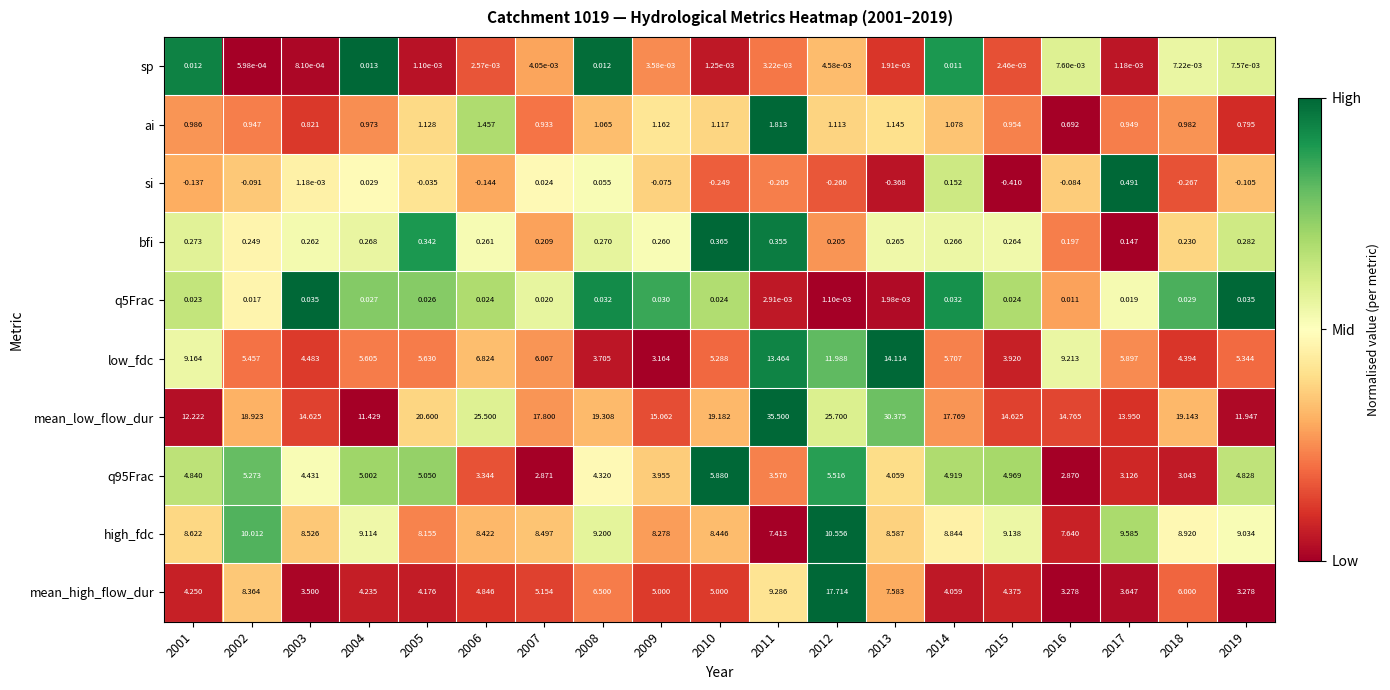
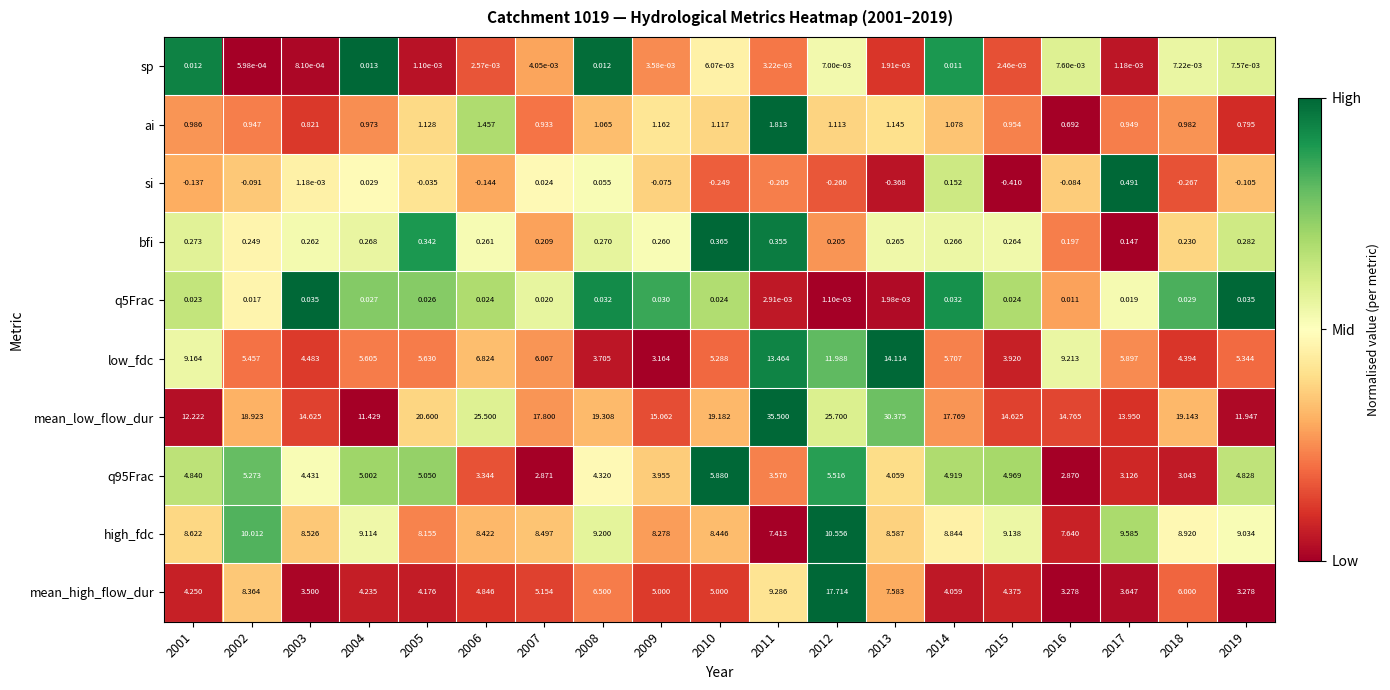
  {
    "sp": {
      "2001": "0.012",
      "2002": "5.98e-04",
      "2003": "8.10e-04",
      "2004": "0.013",
      "2005": "1.10e-03",
      "2006": "2.57e-03",
      "2007": "4.05e-03",
      "2008": "0.012",
      "2009": "3.58e-03",
-     "2010": "1.25e-03",
+     "2010": "6.07e-03",
      "2011": "3.22e-03",
-     "2012": "4.58e-03",
+     "2012": "7.00e-03",
      "2013": "1.91e-03",
      "2014": "0.011",
      "2015": "2.46e-03",
      "2016": "7.60e-03",
      "2017": "1.18e-03",
      "2018": "7.22e-03",
      "2019": "7.57e-03"
    },
    "ai": {
      "2001": "0.986",
      "2002": "0.947",
      "2003": "0.821",
      "2004": "0.973",
      "2005": "1.128",
      "2006": "1.457",
      "2007": "0.933",
      "2008": "1.065",
      "2009": "1.162",
      "2010": "1.117",
      "2011": "1.813",
      "2012": "1.113",
      "2013": "1.145",
      "2014": "1.078",
      "2015": "0.954",
      "2016": "0.692",
      "2017": "0.949",
      "2018": "0.982",
      "2019": "0.795"
    },
    "si": {
      "2001": "-0.137",
      "2002": "-0.091",
      "2003": "1.18e-03",
      "2004": "0.029",
      "2005": "-0.035",
      "2006": "-0.144",
      "2007": "0.024",
      "2008": "0.055",
      "2009": "-0.075",
      "2010": "-0.249",
      "2011": "-0.205",
      "2012": "-0.260",
      "2013": "-0.368",
      "2014": "0.152",
      "2015": "-0.410",
      "2016": "-0.084",
      "2017": "0.491",
      "2018": "-0.267",
      "2019": "-0.105"
    },
    "bfi": {
      "2001": "0.273",
      "2002": "0.249",
      "2003": "0.262",
      "2004": "0.268",
      "2005": "0.342",
      "2006": "0.261",
      "2007": "0.209",
      "2008": "0.270",
      "2009": "0.260",
      "2010": "0.365",
      "2011": "0.355",
      "2012": "0.205",
      "2013": "0.265",
      "2014": "0.266",
      "2015": "0.264",
      "2016": "0.197",
      "2017": "0.147",
      "2018": "0.230",
      "2019": "0.282"
    },
    "q5Frac": {
      "2001": "0.023",
      "2002": "0.017",
      "2003": "0.035",
      "2004": "0.027",
      "2005": "0.026",
      "2006": "0.024",
      "2007": "0.020",
      "2008": "0.032",
      "2009": "0.030",
      "2010": "0.024",
      "2011": "2.91e-03",
      "2012": "1.10e-03",
      "2013": "1.98e-03",
      "2014": "0.032",
      "2015": "0.024",
      "2016": "0.011",
      "2017": "0.019",
      "2018": "0.029",
      "2019": "0.035"
    },
    "low_fdc": {
      "2001": "9.164",
      "2002": "5.457",
      "2003": "4.483",
      "2004": "5.605",
      "2005": "5.630",
      "2006": "6.824",
      "2007": "6.067",
      "2008": "3.705",
      "2009": "3.164",
      "2010": "5.288",
      "2011": "13.464",
      "2012": "11.988",
      "2013": "14.114",
      "2014": "5.707",
      "2015": "3.920",
      "2016": "9.213",
      "2017": "5.897",
      "2018": "4.394",
      "2019": "5.344"
    },
    "mean_low_flow_dur": {
      "2001": "12.222",
      "2002": "18.923",
      "2003": "14.625",
      "2004": "11.429",
      "2005": "20.600",
      "2006": "25.500",
      "2007": "17.800",
      "2008": "19.308",
      "2009": "15.062",
      "2010": "19.182",
      "2011": "35.500",
      "2012": "25.700",
      "2013": "30.375",
      "2014": "17.769",
      "2015": "14.625",
      "2016": "14.765",
      "2017": "13.950",
      "2018": "19.143",
      "2019": "11.947"
    },
    "q95Frac": {
      "2001": "4.840",
      "2002": "5.273",
      "2003": "4.431",
      "2004": "5.002",
      "2005": "5.050",
      "2006": "3.344",
      "2007": "2.871",
      "2008": "4.320",
      "2009": "3.955",
      "2010": "5.880",
      "2011": "3.570",
      "2012": "5.516",
      "2013": "4.059",
      "2014": "4.919",
      "2015": "4.969",
      "2016": "2.870",
      "2017": "3.126",
      "2018": "3.043",
      "2019": "4.828"
    },
    "high_fdc": {
      "2001": "8.622",
      "2002": "10.012",
      "2003": "8.526",
      "2004": "9.114",
      "2005": "8.155",
      "2006": "8.422",
      "2007": "8.497",
      "2008": "9.200",
      "2009": "8.278",
      "2010": "8.446",
      "2011": "7.413",
      "2012": "10.556",
      "2013": "8.587",
      "2014": "8.844",
      "2015": "9.138",
      "2016": "7.640",
      "2017": "9.585",
      "2018": "8.920",
      "2019": "9.034"
    },
    "mean_high_flow_dur": {
      "2001": "4.250",
      "2002": "8.364",
      "2003": "3.500",
      "2004": "4.235",
      "2005": "4.176",
      "2006": "4.846",
      "2007": "5.154",
      "2008": "6.500",
      "2009": "5.000",
      "2010": "5.000",
      "2011": "9.286",
      "2012": "17.714",
      "2013": "7.583",
      "2014": "4.059",
      "2015": "4.375",
      "2016": "3.278",
      "2017": "3.647",
      "2018": "6.000",
      "2019": "3.278"
    }
  }
